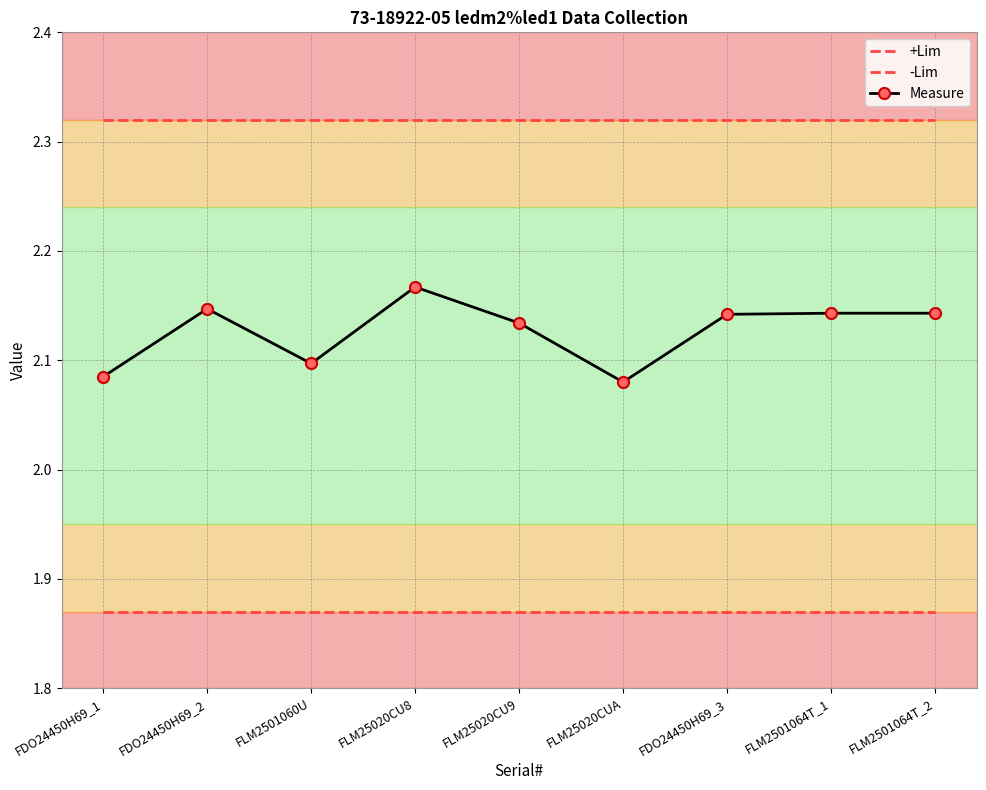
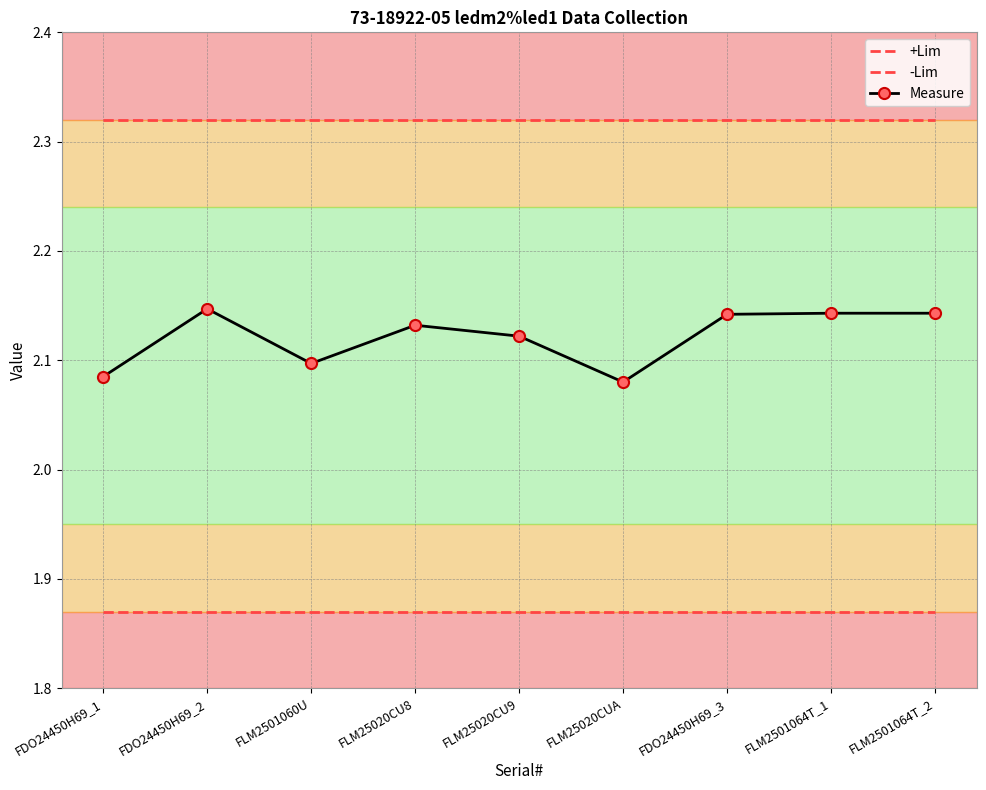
  {
    "Measure": {
      "FDO24450H69_1": 2.085,
      "FDO24450H69_2": 2.147,
      "FLM2501060U": 2.097,
-     "FLM25020CU8": 2.167,
-     "FLM25020CU9": 2.134,
+     "FLM25020CU8": 2.132,
+     "FLM25020CU9": 2.122,
      "FLM25020CUA": 2.080,
      "FDO24450H69_3": 2.142,
      "FLM2501064T_1": 2.143,
      "FLM2501064T_2": 2.143
    }
  }
